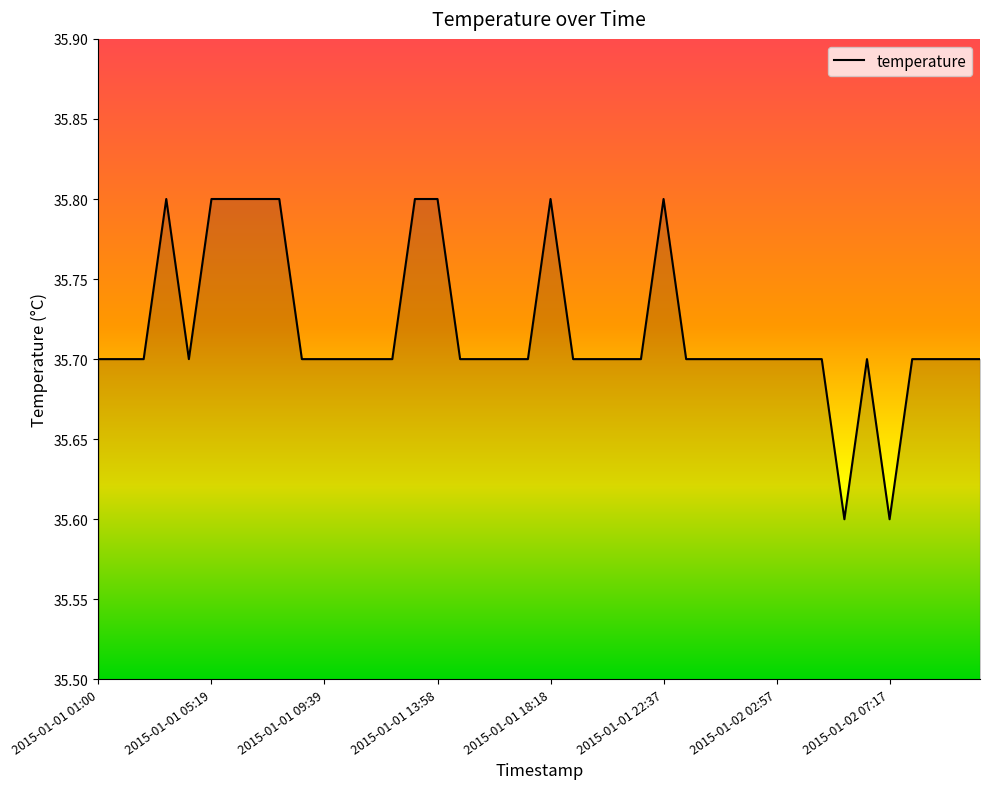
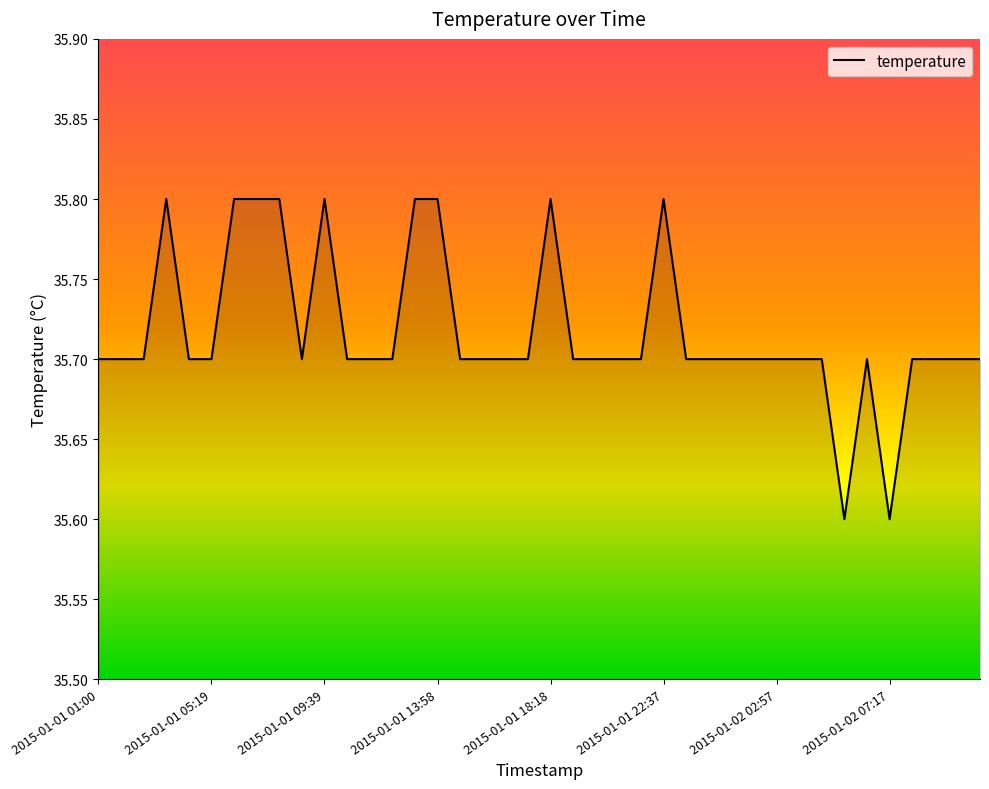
  {
    "2015-01-01 01:00": 35.7,
-   "2015-01-01 05:19": 35.8,
-   "2015-01-01 09:39": 35.7,
+   "2015-01-01 05:19": 35.7,
+   "2015-01-01 09:39": 35.8,
    "2015-01-01 13:58": 35.8,
    "2015-01-01 18:18": 35.8,
    "2015-01-01 22:37": 35.8,
    "2015-01-02 02:57": 35.7,
    "2015-01-02 07:17": 35.6
  }
